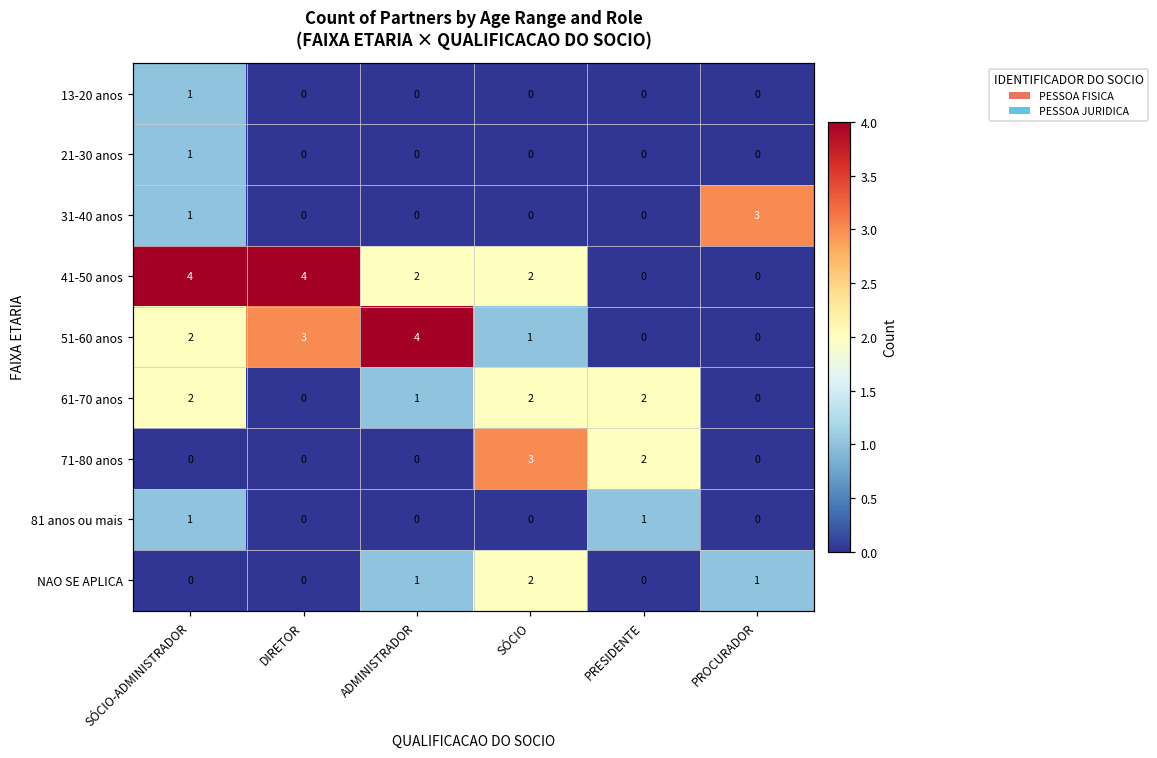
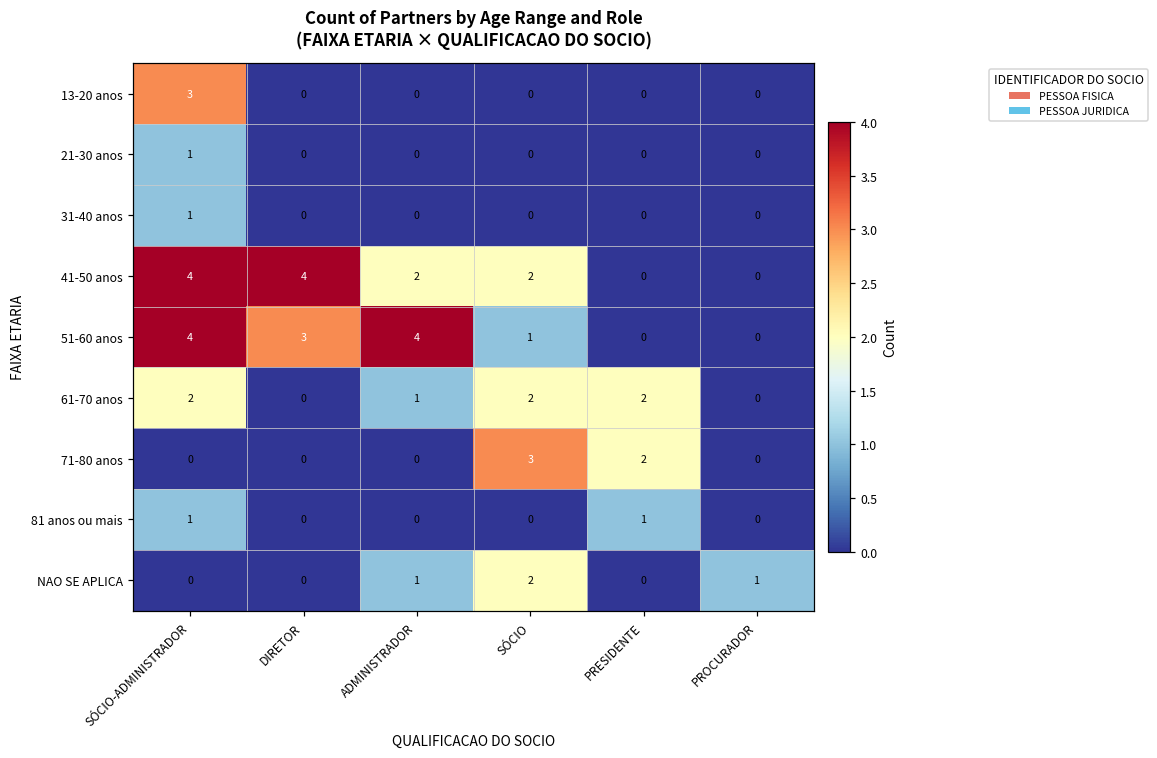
  {
    "13-20 anos": {
-     "SÓCIO-ADMINISTRADOR": 1,
+     "SÓCIO-ADMINISTRADOR": 3,
      "DIRETOR": 0,
      "ADMINISTRADOR": 0,
      "SÓCIO": 0,
      "PRESIDENTE": 0,
      "PROCURADOR": 0
    },
    "21-30 anos": {
      "SÓCIO-ADMINISTRADOR": 1,
      "DIRETOR": 0,
      "ADMINISTRADOR": 0,
      "SÓCIO": 0,
      "PRESIDENTE": 0,
      "PROCURADOR": 0
    },
    "31-40 anos": {
      "SÓCIO-ADMINISTRADOR": 1,
      "DIRETOR": 0,
      "ADMINISTRADOR": 0,
      "SÓCIO": 0,
      "PRESIDENTE": 0,
-     "PROCURADOR": 3
+     "PROCURADOR": 0
    },
    "41-50 anos": {
      "SÓCIO-ADMINISTRADOR": 4,
      "DIRETOR": 4,
      "ADMINISTRADOR": 2,
      "SÓCIO": 2,
      "PRESIDENTE": 0,
      "PROCURADOR": 0
    },
    "51-60 anos": {
-     "SÓCIO-ADMINISTRADOR": 2,
+     "SÓCIO-ADMINISTRADOR": 4,
      "DIRETOR": 3,
      "ADMINISTRADOR": 4,
      "SÓCIO": 1,
      "PRESIDENTE": 0,
      "PROCURADOR": 0
    },
    "61-70 anos": {
      "SÓCIO-ADMINISTRADOR": 2,
      "DIRETOR": 0,
      "ADMINISTRADOR": 1,
      "SÓCIO": 2,
      "PRESIDENTE": 2,
      "PROCURADOR": 0
    },
    "71-80 anos": {
      "SÓCIO-ADMINISTRADOR": 0,
      "DIRETOR": 0,
      "ADMINISTRADOR": 0,
      "SÓCIO": 3,
      "PRESIDENTE": 2,
      "PROCURADOR": 0
    },
    "81 anos ou mais": {
      "SÓCIO-ADMINISTRADOR": 1,
      "DIRETOR": 0,
      "ADMINISTRADOR": 0,
      "SÓCIO": 0,
      "PRESIDENTE": 1,
      "PROCURADOR": 0
    },
    "NAO SE APLICA": {
      "SÓCIO-ADMINISTRADOR": 0,
      "DIRETOR": 0,
      "ADMINISTRADOR": 1,
      "SÓCIO": 2,
      "PRESIDENTE": 0,
      "PROCURADOR": 1
    }
  }
